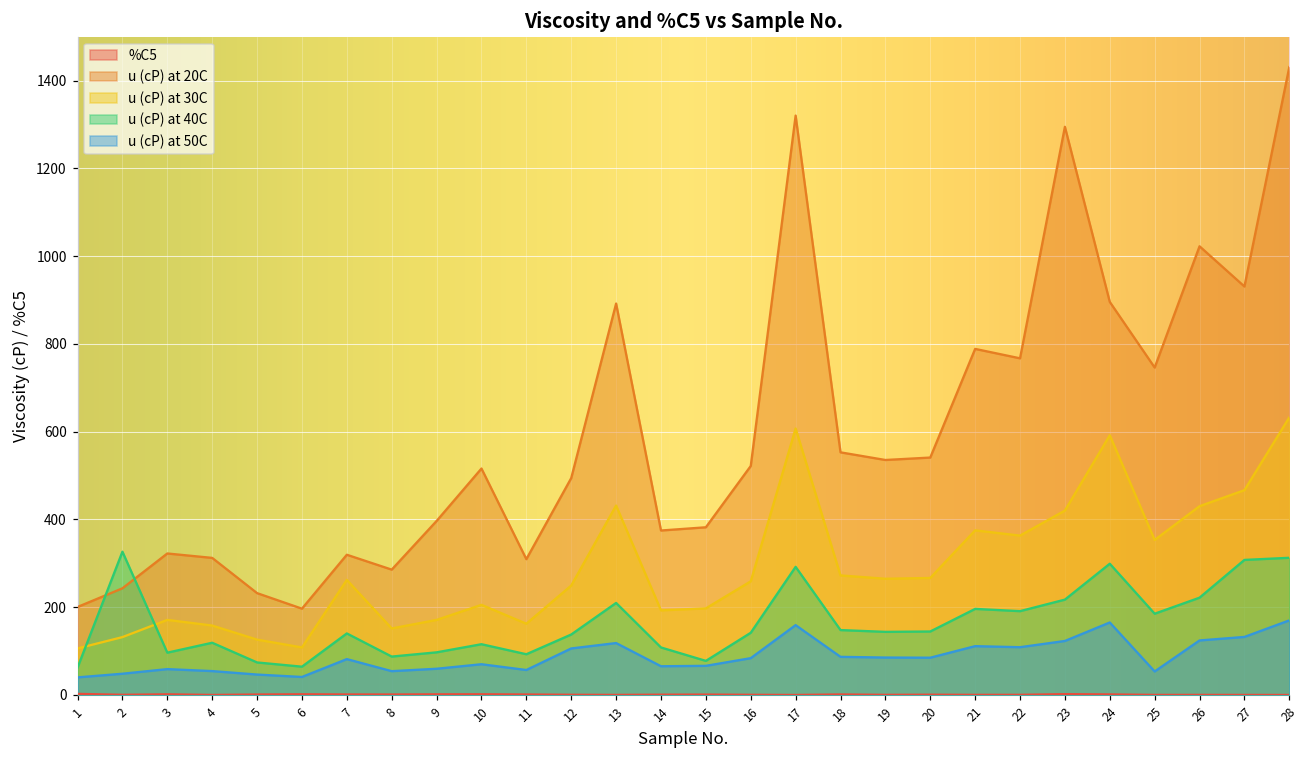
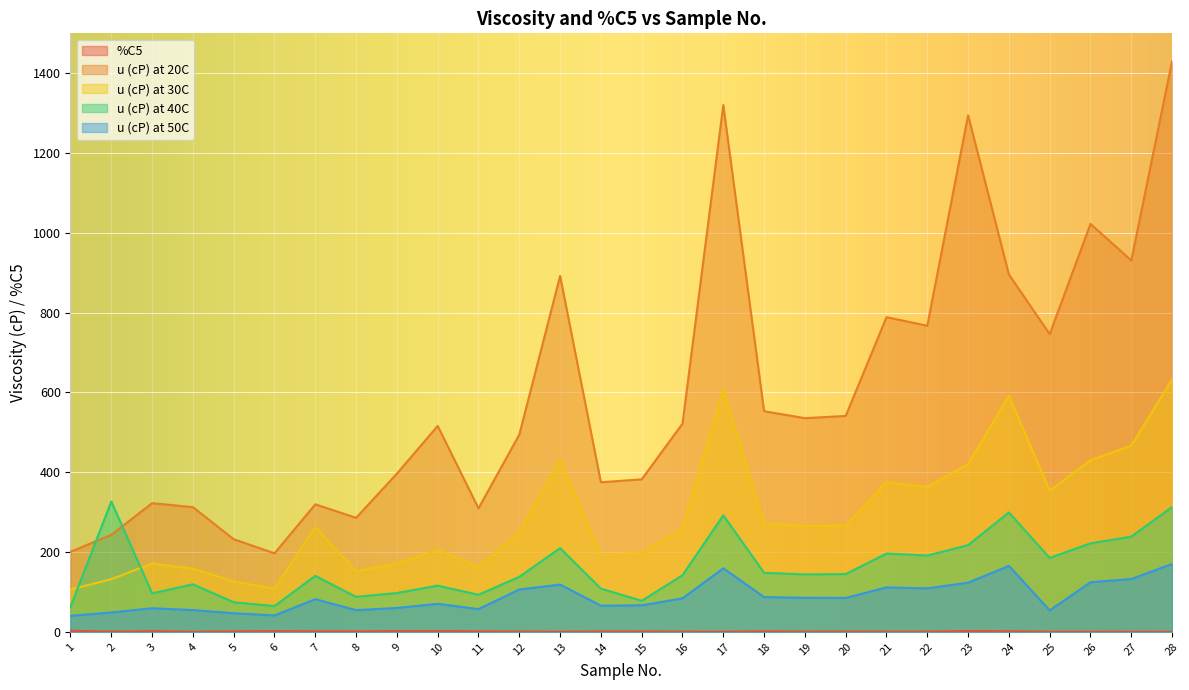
  {
    "u (cP) at 40C": {
      "1": 60,
      "2": 330,
      "3": 100,
      "4": 120,
      "5": 70,
      "6": 60,
      "7": 140,
      "8": 90,
      "9": 100,
      "10": 120,
      "11": 90,
      "12": 140,
      "13": 210,
      "14": 110,
      "15": 80,
      "16": 140,
      "17": 290,
      "18": 150,
      "19": 140,
      "20": 140,
      "21": 200,
      "22": 190,
      "23": 220,
      "24": 300,
      "25": 190,
      "26": 220,
-     "27": 310,
+     "27": 240,
      "28": 310
    },
    "u (cP) at 50C": {
      "1": 40,
      "2": 50,
      "3": 60,
      "4": 50,
      "5": 50,
      "6": 40,
      "7": 80,
      "8": 50,
      "9": 60,
      "10": 70,
      "11": 60,
      "12": 110,
      "13": 120,
      "14": 70,
      "15": 70,
      "16": 80,
      "17": 160,
      "18": 90,
      "19": 90,
      "20": 80,
      "21": 110,
      "22": 110,
      "23": 120,
      "24": 170,
      "25": 50,
      "26": 120,
      "27": 130,
      "28": 170
    }
  }
